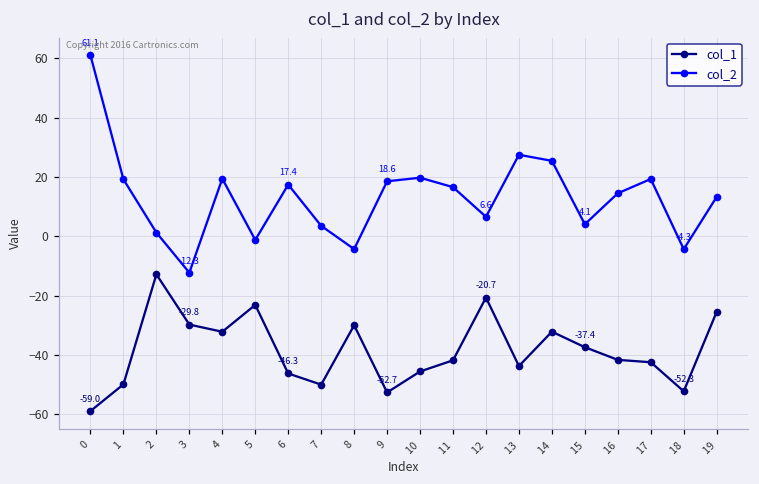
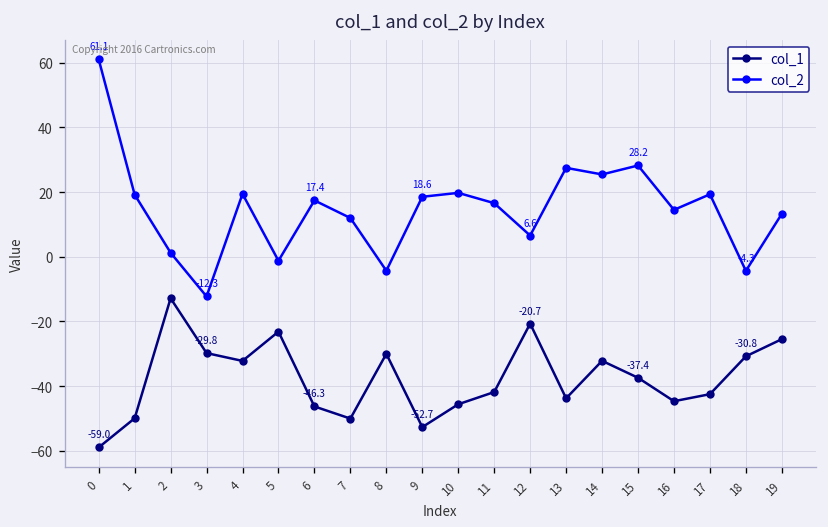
  {
    "col_1": {
      "0": -59.0,
      "3": -29.8,
      "6": -46.3,
      "9": -52.7,
      "12": -20.7,
      "15": -37.4,
-     "16": -42,
-     "18": -52.3
+     "16": -45,
+     "18": -30.8
    },
    "col_2": {
      "3": -12.3,
      "6": 17.4,
-     "7": 4,
+     "7": 12,
      "9": 18.6,
      "12": 6.6,
-     "15": 4.1,
+     "15": 28.2,
      "18": -4.3
    }
  }
